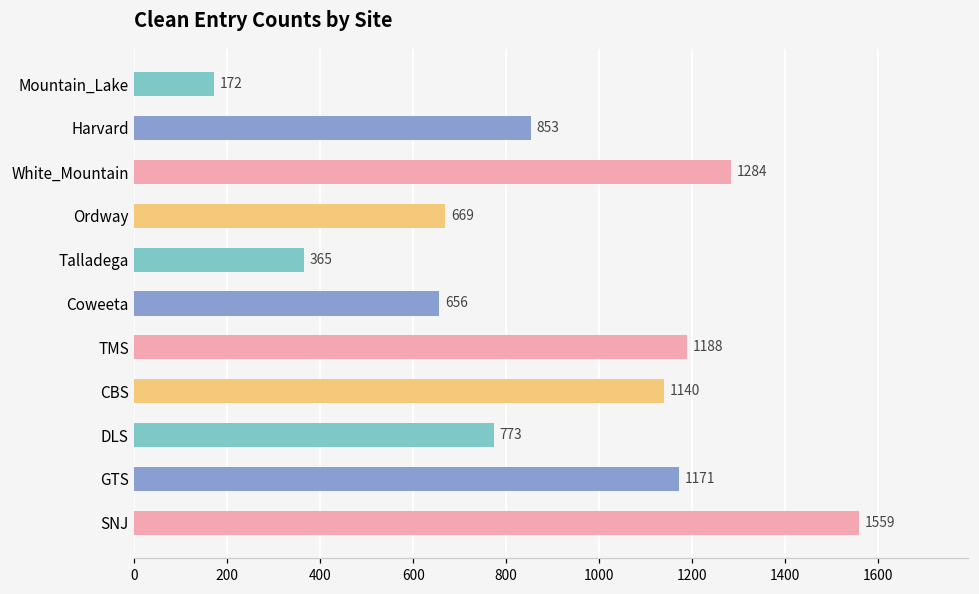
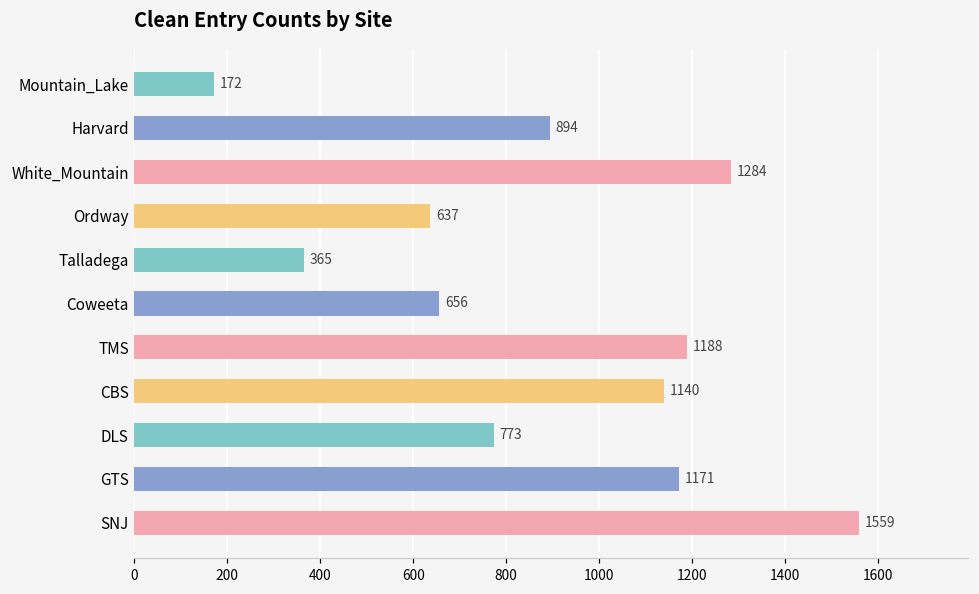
  {
    "Mountain_Lake": 172,
-   "Harvard": 853,
+   "Harvard": 894,
    "White_Mountain": 1284,
-   "Ordway": 669,
+   "Ordway": 637,
    "Talladega": 365,
    "Coweeta": 656,
    "TMS": 1188,
    "CBS": 1140,
    "DLS": 773,
    "GTS": 1171,
    "SNJ": 1559
  }
